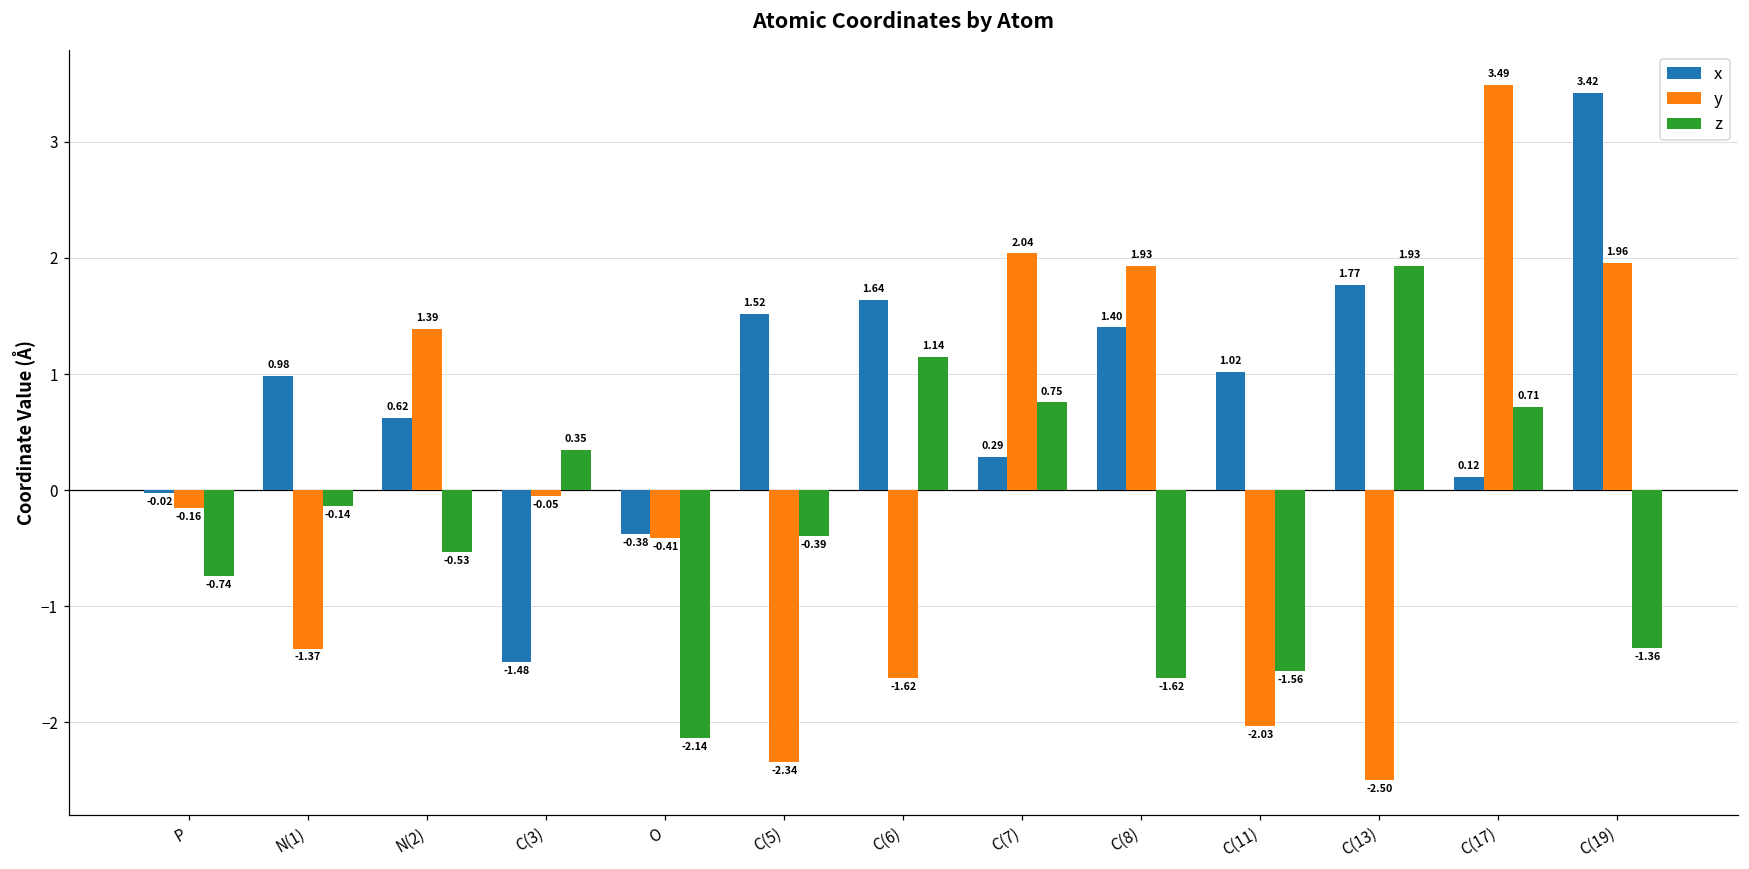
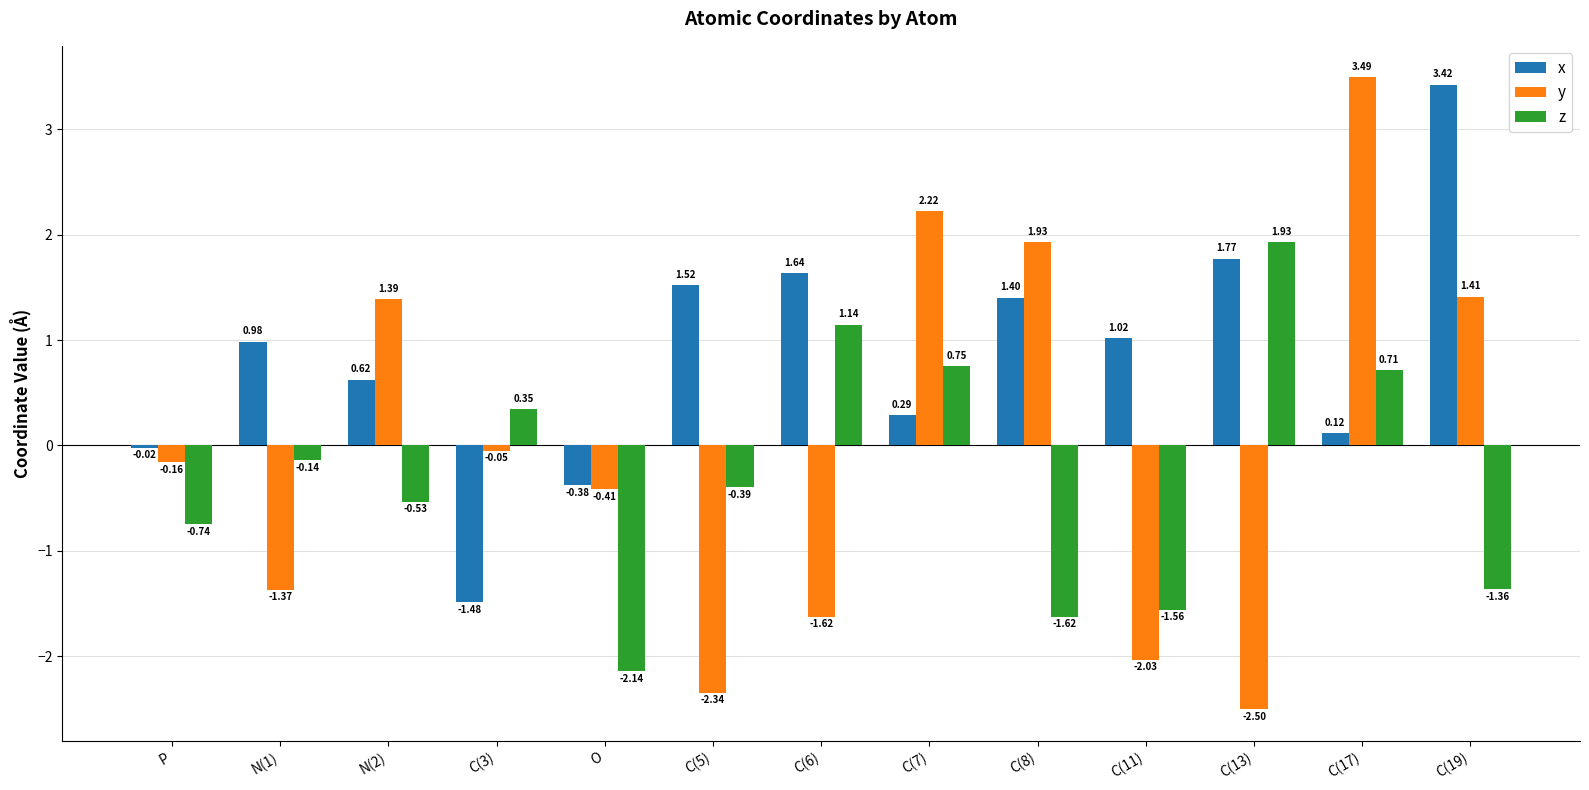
  {
    "x": {
      "P": -0.02,
      "N(1)": 0.98,
      "N(2)": 0.62,
      "C(3)": -1.48,
      "O": -0.38,
      "C(5)": 1.52,
      "C(6)": 1.64,
      "C(7)": 0.29,
      "C(8)": 1.40,
      "C(11)": 1.02,
      "C(13)": 1.77,
      "C(17)": 0.12,
      "C(19)": 3.42
    },
    "y": {
      "P": -0.16,
      "N(1)": -1.37,
      "N(2)": 1.39,
      "C(3)": -0.05,
      "O": -0.41,
      "C(5)": -2.34,
      "C(6)": -1.62,
-     "C(7)": 2.04,
+     "C(7)": 2.22,
      "C(8)": 1.93,
      "C(11)": -2.03,
      "C(13)": -2.50,
      "C(17)": 3.49,
-     "C(19)": 1.96
+     "C(19)": 1.41
    },
    "z": {
      "P": -0.74,
      "N(1)": -0.14,
      "N(2)": -0.53,
      "C(3)": 0.35,
      "O": -2.14,
      "C(5)": -0.39,
      "C(6)": 1.14,
      "C(7)": 0.75,
      "C(8)": -1.62,
      "C(11)": -1.56,
      "C(13)": 1.93,
      "C(17)": 0.71,
      "C(19)": -1.36
    }
  }
